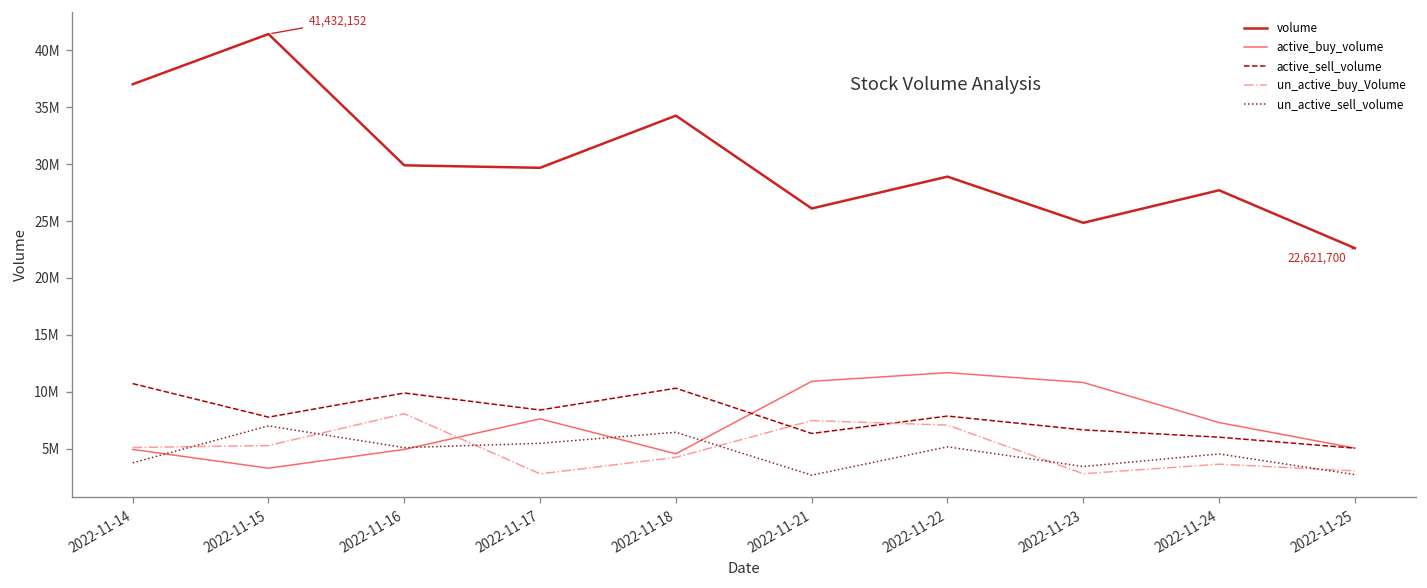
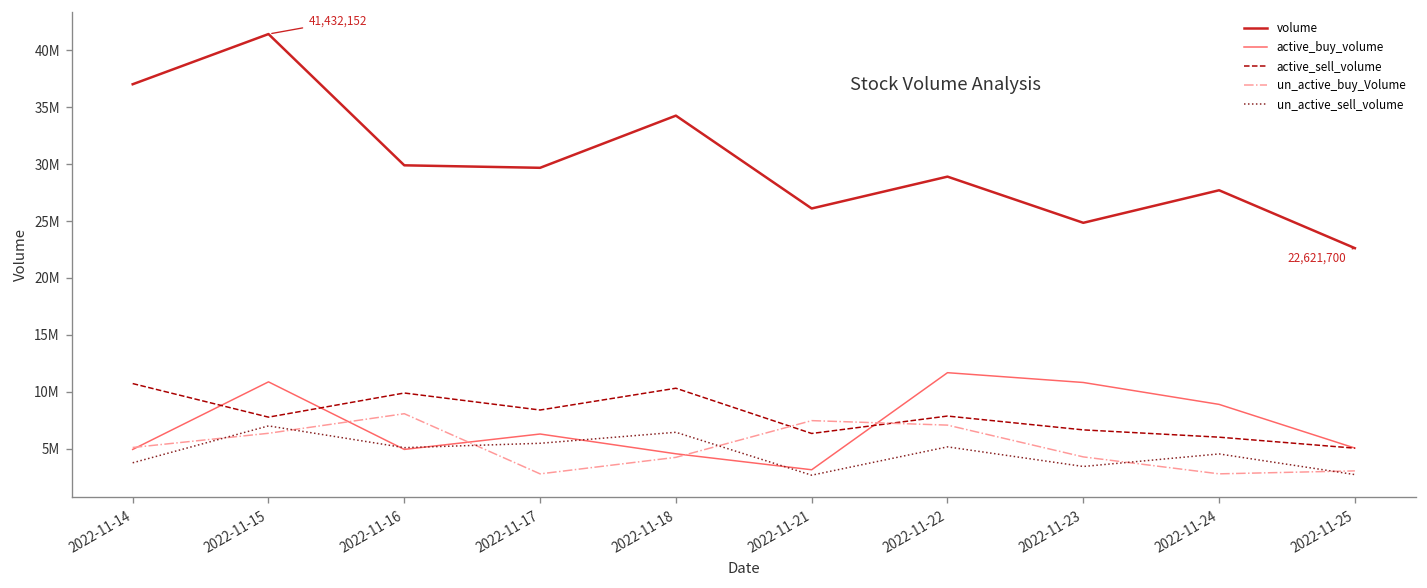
  {
    "active_buy_volume": {
-     "2022-11-15": 3000000,
-     "2022-11-17": 8000000,
+     "2022-11-15": 11000000,
+     "2022-11-17": 6000000,
      "2022-11-18": 5000000,
-     "2022-11-21": 11000000,
+     "2022-11-21": 3000000,
      "2022-11-22": 12000000,
      "2022-11-23": 11000000,
-     "2022-11-24": 7000000
+     "2022-11-24": 9000000
    },
    "un_active_buy_Volume": {
-     "2022-11-15": 5000000,
+     "2022-11-15": 6000000,
      "2022-11-16": 8000000,
      "2022-11-17": 3000000,
      "2022-11-18": 4000000,
      "2022-11-21": 7000000,
      "2022-11-22": 7000000,
-     "2022-11-23": 3000000,
-     "2022-11-24": 4000000,
+     "2022-11-23": 4000000,
+     "2022-11-24": 3000000,
      "2022-11-25": 3000000
    }
  }
